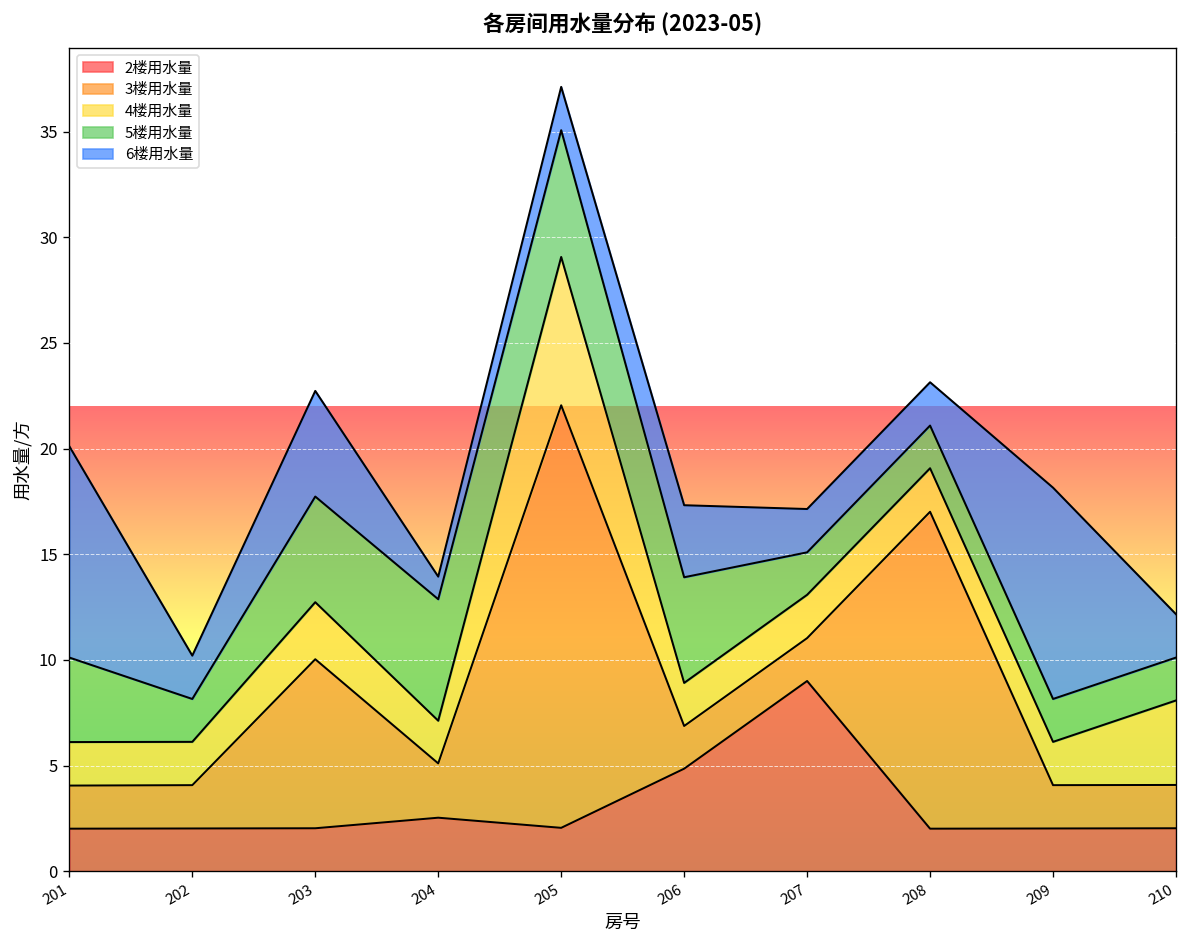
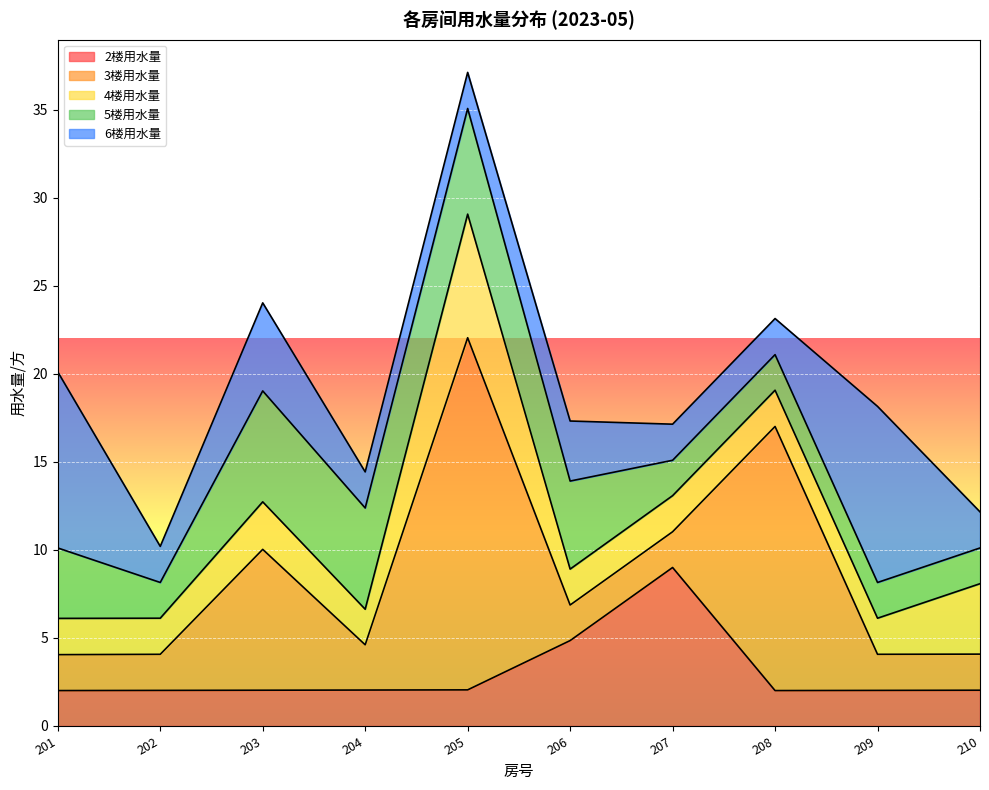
  {
    "2楼用水量": {
      "201": 2.0,
      "202": 2.0,
      "203": 2.0,
-     "204": 2.5,
+     "204": 2.0,
      "205": 2.1,
      "206": 4.9,
      "207": 9.0,
      "208": 2.0,
      "209": 2.0,
      "210": 2.0
    },
    "3楼用水量": {
      "201": 2.0,
      "202": 2.1,
      "203": 8.0,
      "204": 2.6,
      "205": 20.0,
      "206": 2.0,
      "207": 2.0,
      "208": 15.0,
      "209": 2.1,
      "210": 2.1
    },
    "4楼用水量": {
      "201": 2.1,
      "202": 2.1,
      "203": 2.7,
      "204": 2.0,
      "205": 7.0,
      "206": 2.0,
      "207": 2.0,
      "208": 2.1,
      "209": 2.1,
      "210": 4.0
    },
    "5楼用水量": {
      "201": 4.0,
      "202": 2.0,
-     "203": 5.0,
+     "203": 6.3,
      "204": 5.8,
      "205": 6.0,
      "206": 5.0,
      "207": 2.0,
      "208": 2.0,
      "209": 2.0,
      "210": 2.0
    },
    "6楼用水量": {
      "201": 10.0,
      "202": 2.0,
      "203": 5.0,
-     "204": 1.1,
+     "204": 2.1,
      "205": 2.0,
      "206": 3.4,
      "207": 2.0,
      "208": 2.1,
      "209": 10.0,
      "210": 2.1
    }
  }
